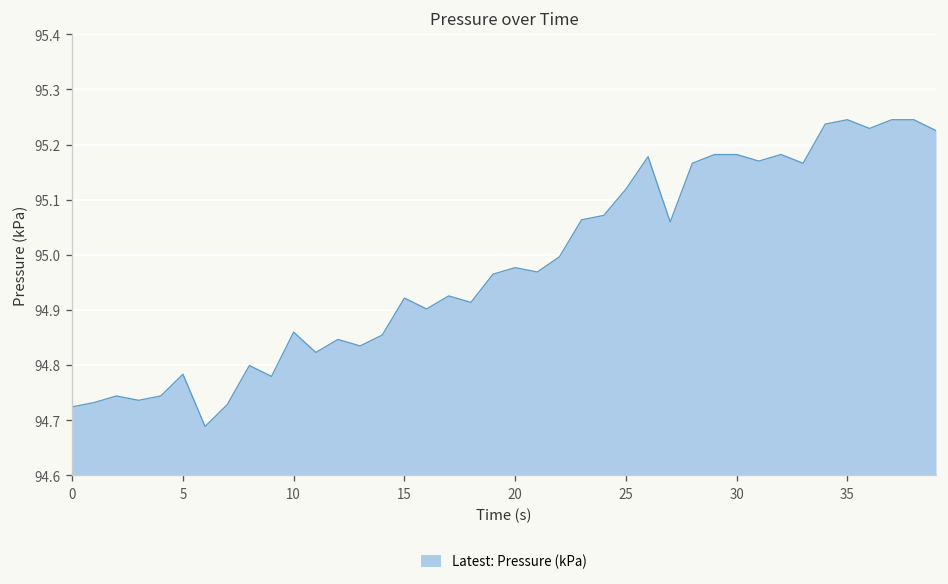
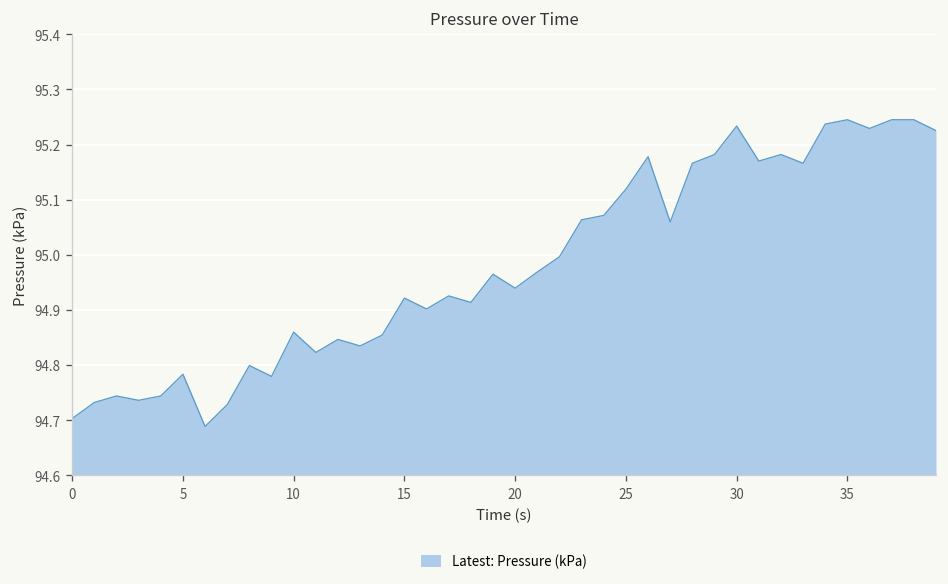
  {
-   "0": 94.72,
+   "0": 94.70,
    "5": 94.78,
    "10": 94.86,
    "15": 94.92,
-   "20": 94.98,
+   "20": 94.94,
    "25": 95.12,
-   "30": 95.18,
+   "30": 95.23,
    "35": 95.25
  }
